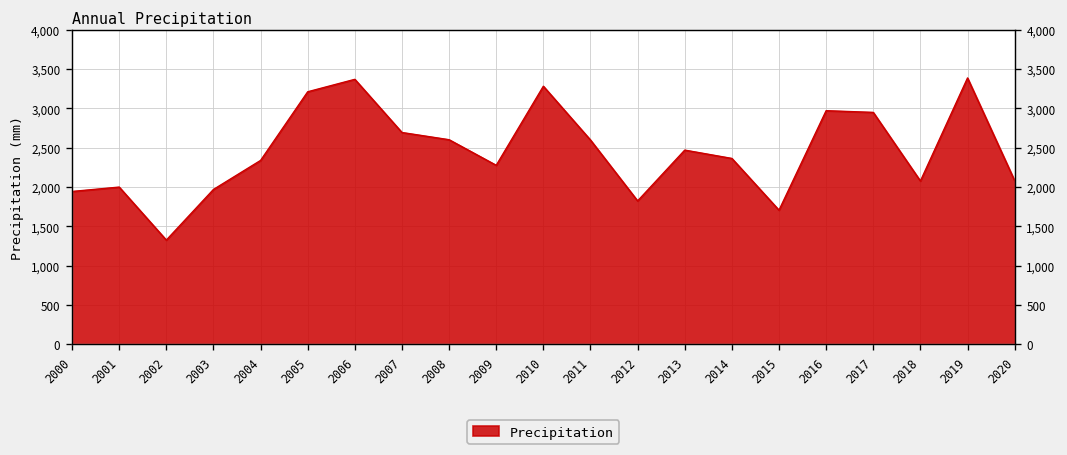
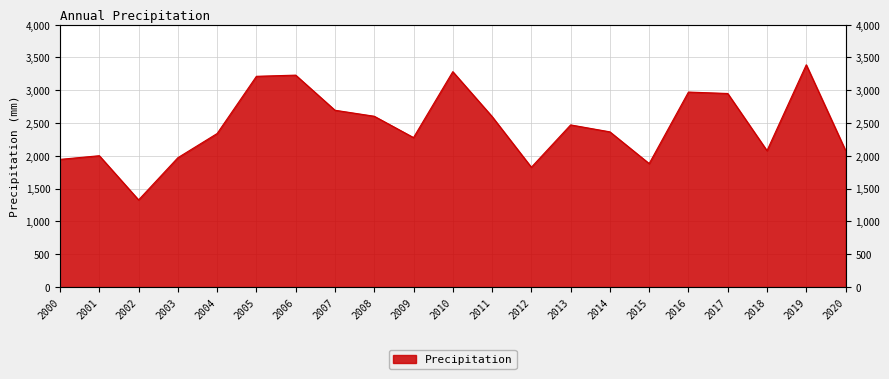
  {
    "2000": "1,900",
    "2001": "2,000",
    "2002": "1,300",
    "2003": "2,000",
    "2004": "2,300",
    "2005": "3,200",
-   "2006": "3,400",
+   "2006": "3,200",
    "2007": "2,700",
    "2008": "2,600",
    "2009": "2,300",
    "2010": "3,300",
    "2011": "2,600",
    "2012": "1,800",
    "2013": "2,500",
    "2014": "2,400",
-   "2015": "1,700",
+   "2015": "1,900",
    "2016": "3,000",
    "2017": "2,900",
    "2018": "2,100",
    "2019": "3,400",
    "2020": "2,100"
  }
